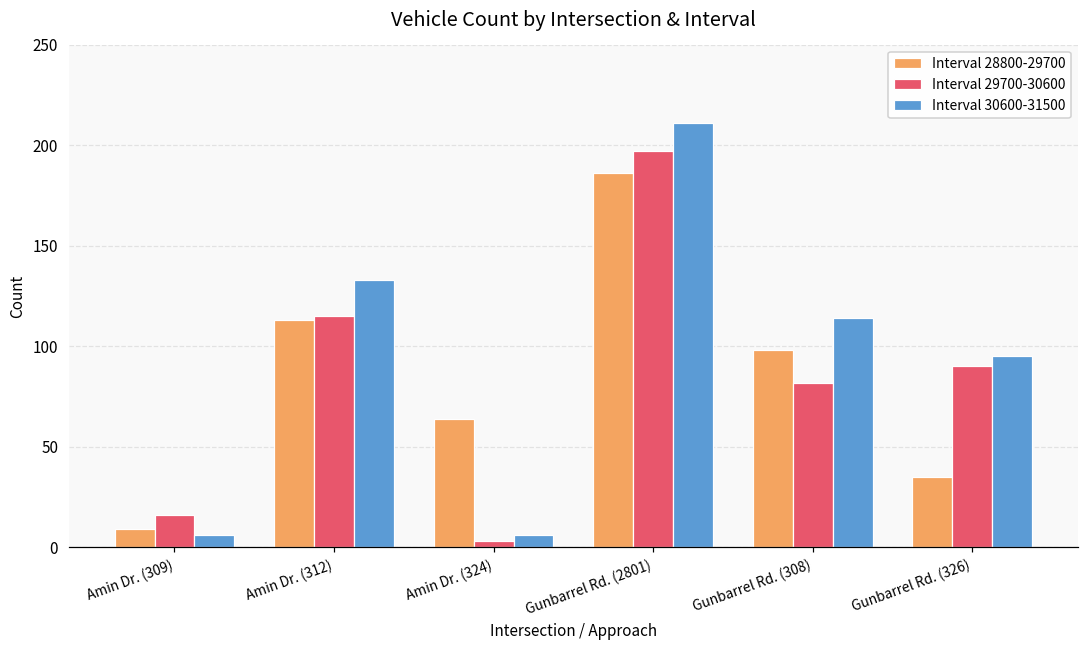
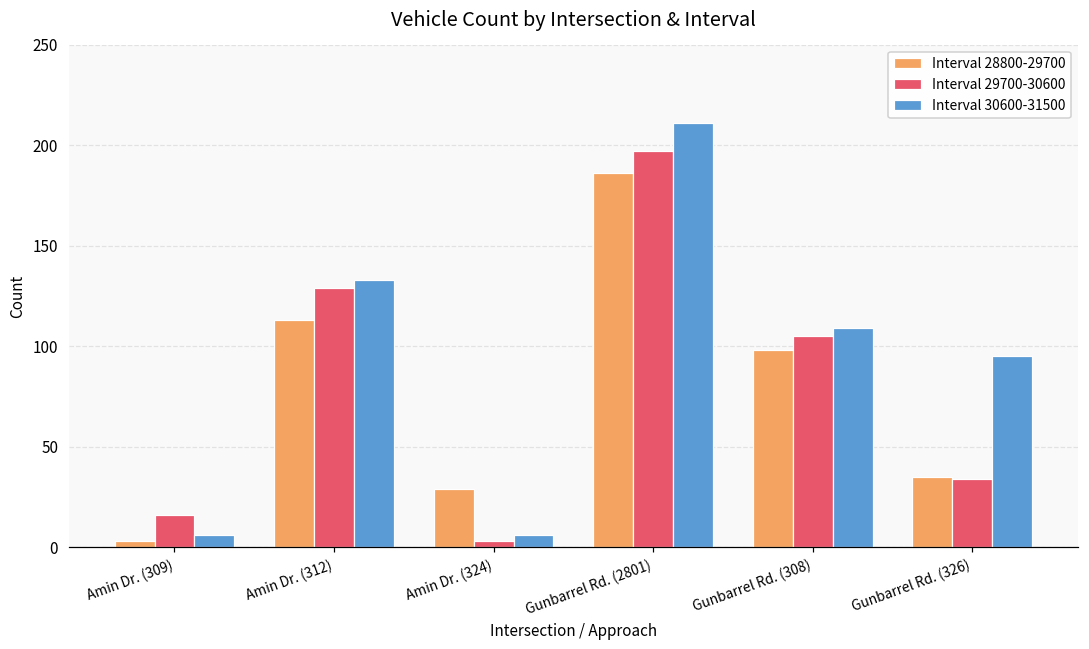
  {
    "Interval 28800-29700": {
-     "Amin Dr. (309)": 9,
+     "Amin Dr. (309)": 3,
      "Amin Dr. (312)": 113,
-     "Amin Dr. (324)": 64,
+     "Amin Dr. (324)": 29,
      "Gunbarrel Rd. (2801)": 186,
      "Gunbarrel Rd. (308)": 98,
      "Gunbarrel Rd. (326)": 35
    },
    "Interval 29700-30600": {
      "Amin Dr. (309)": 16,
-     "Amin Dr. (312)": 115,
+     "Amin Dr. (312)": 129,
      "Amin Dr. (324)": 3,
      "Gunbarrel Rd. (2801)": 197,
-     "Gunbarrel Rd. (308)": 82,
-     "Gunbarrel Rd. (326)": 90
+     "Gunbarrel Rd. (308)": 105,
+     "Gunbarrel Rd. (326)": 34
    },
    "Interval 30600-31500": {
      "Amin Dr. (309)": 6,
      "Amin Dr. (312)": 133,
      "Amin Dr. (324)": 6,
      "Gunbarrel Rd. (2801)": 211,
-     "Gunbarrel Rd. (308)": 114,
+     "Gunbarrel Rd. (308)": 109,
      "Gunbarrel Rd. (326)": 95
    }
  }
